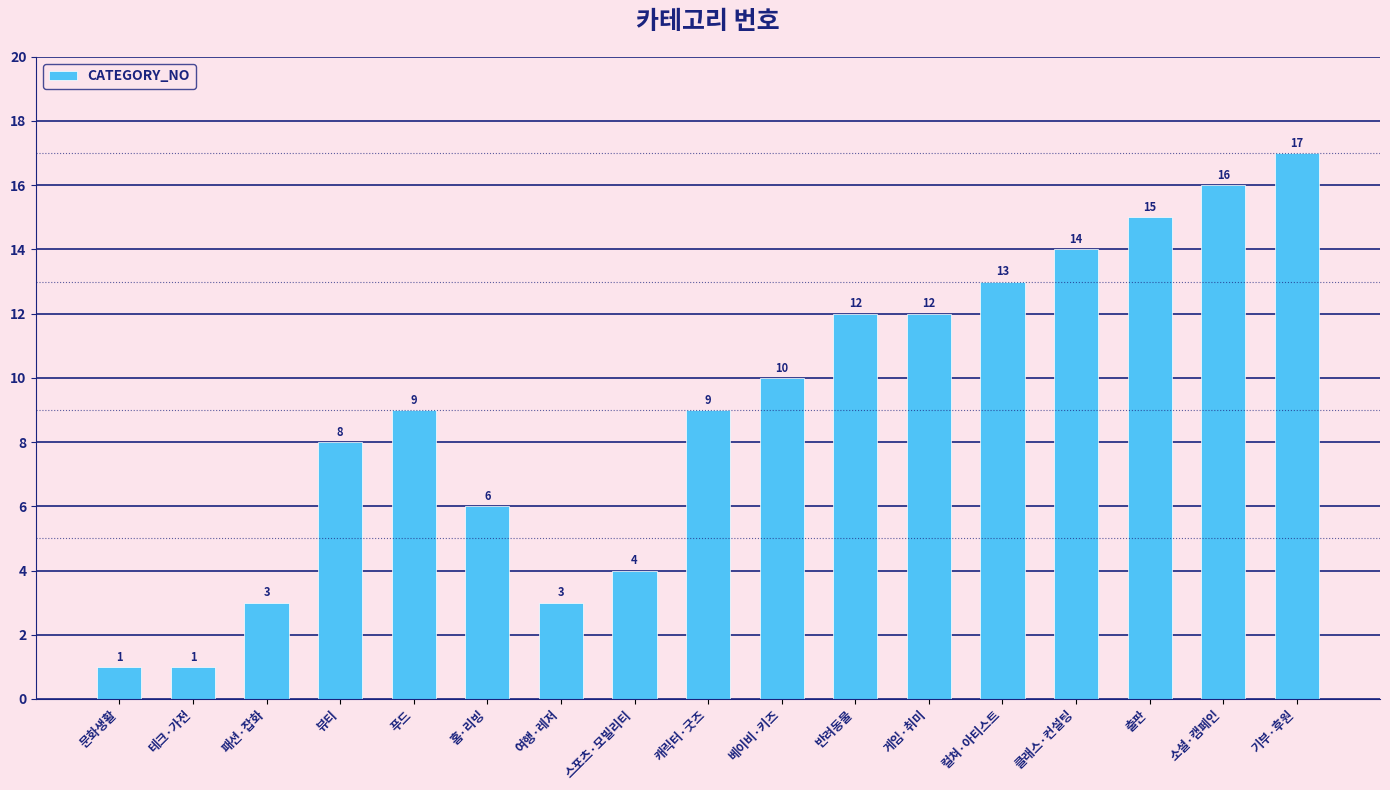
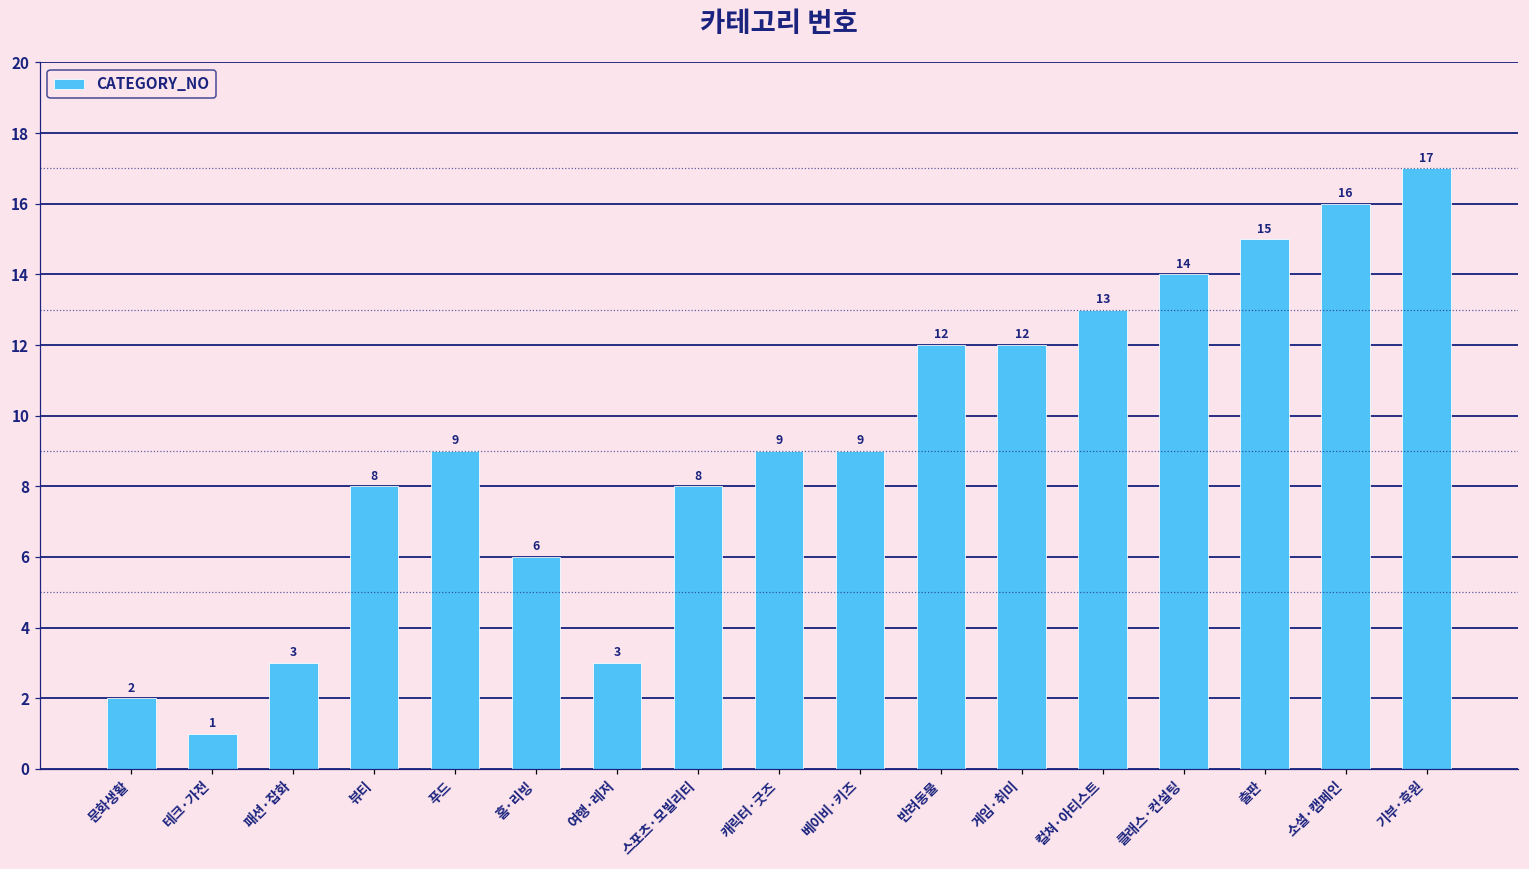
  {
-   "문화생활": 1,
+   "문화생활": 2,
    "테크·가전": 1,
    "패션·잡화": 3,
    "뷰티": 8,
    "푸드": 9,
    "홈·리빙": 6,
    "여행·레저": 3,
-   "스포츠·모빌리티": 4,
+   "스포츠·모빌리티": 8,
    "캐릭터·굿즈": 9,
-   "베이비·키즈": 10,
+   "베이비·키즈": 9,
    "반려동물": 12,
    "게임·취미": 12,
    "컬쳐·아티스트": 13,
    "클래스·컨설팅": 14,
    "출판": 15,
    "소셜·캠페인": 16,
    "기부·후원": 17
  }
